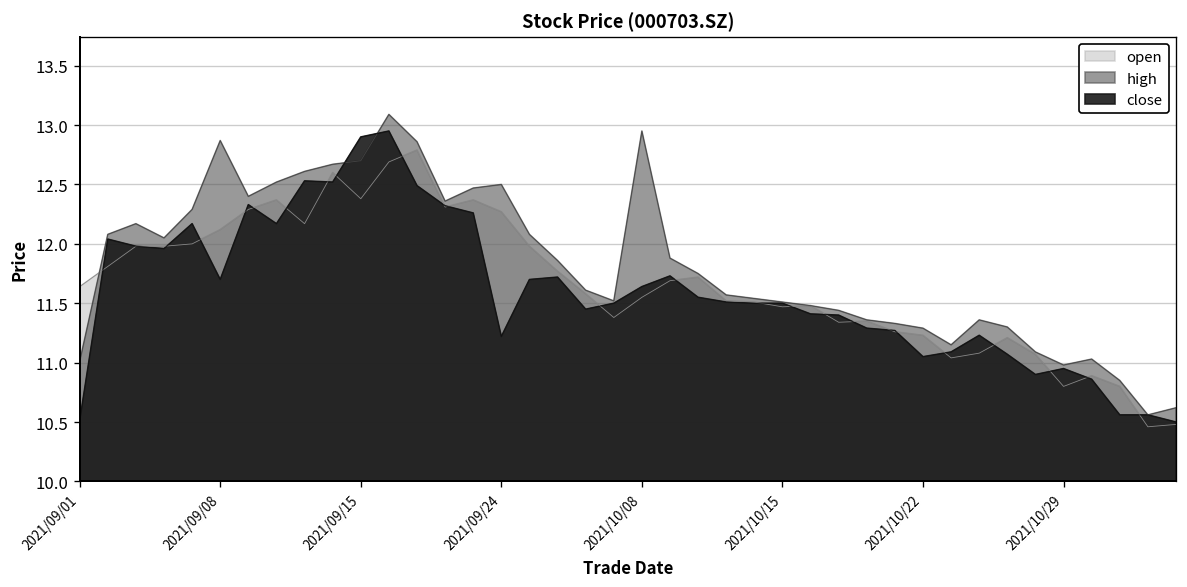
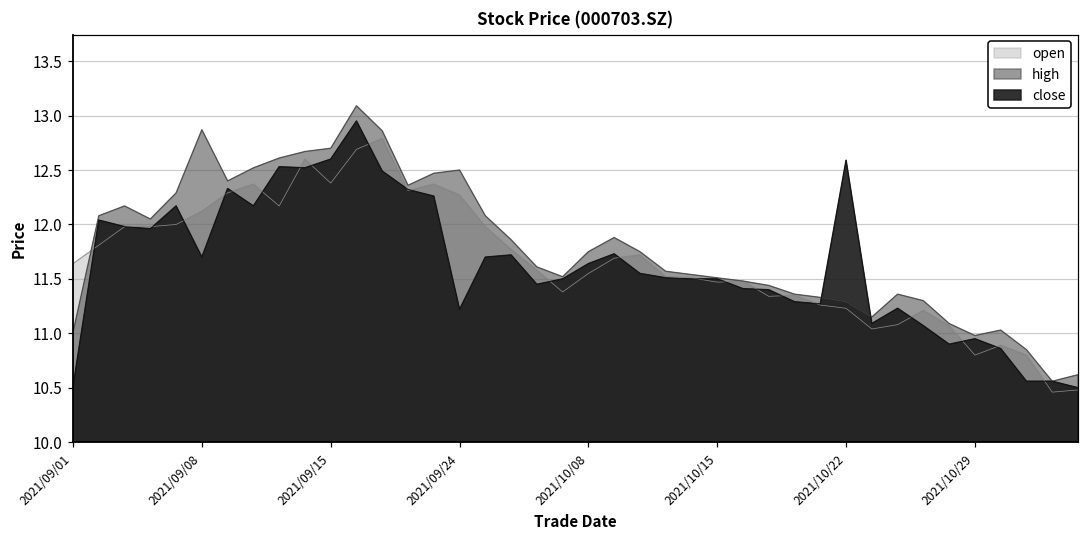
  {
    "open": {
      "2021/09/01": 11.6,
      "2021/09/08": 12.1,
      "2021/09/15": 12.4,
      "2021/09/24": 12.3,
      "2021/10/08": 11.6,
      "2021/10/15": 11.5,
      "2021/10/22": 11.2,
      "2021/10/29": 10.8
    },
    "high": {
      "2021/09/01": 11.0,
      "2021/09/08": 12.9,
      "2021/09/15": 12.7,
      "2021/09/24": 12.5,
-     "2021/10/08": 13.0,
+     "2021/10/08": 11.8,
      "2021/10/22": 11.3,
      "2021/10/29": 11.0
    },
    "close": {
      "2021/09/01": 10.5,
      "2021/09/08": 11.7,
-     "2021/09/15": 12.9,
+     "2021/09/15": 12.6,
      "2021/09/24": 11.2,
      "2021/10/08": 11.6,
-     "2021/10/22": 11.1,
+     "2021/10/22": 12.6,
      "2021/10/29": 11.0
    }
  }
